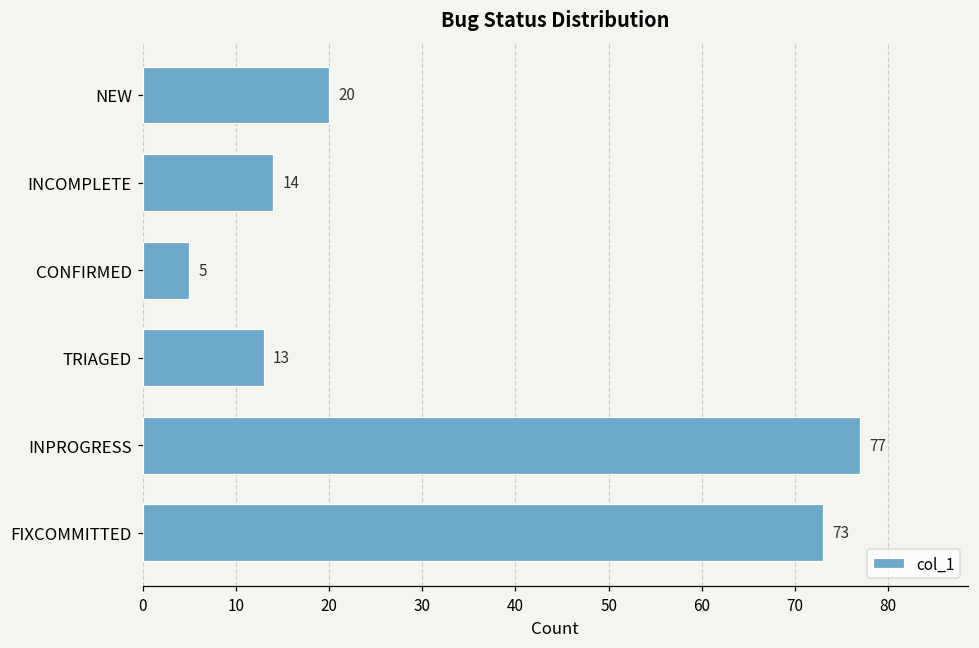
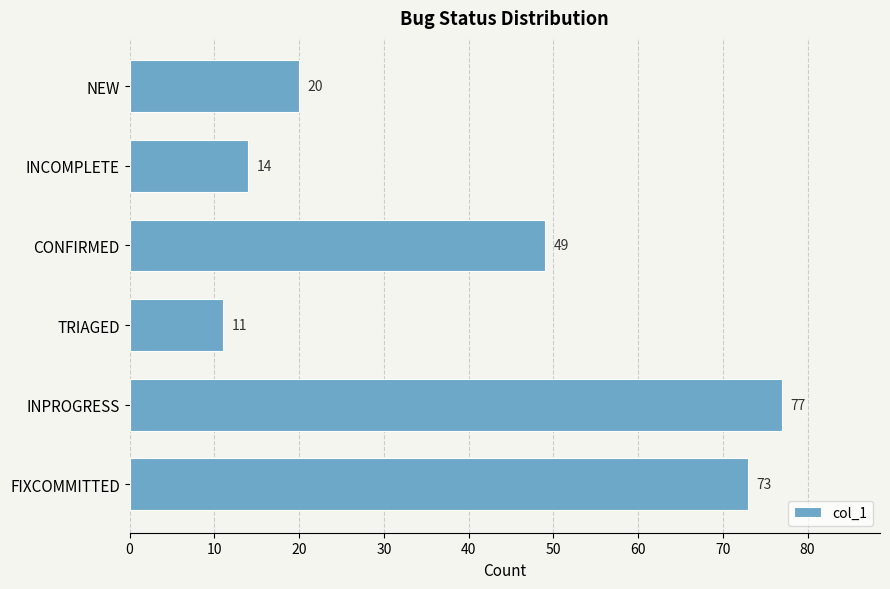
  {
    "NEW": 20,
    "INCOMPLETE": 14,
-   "CONFIRMED": 5,
-   "TRIAGED": 13,
+   "CONFIRMED": 49,
+   "TRIAGED": 11,
    "INPROGRESS": 77,
    "FIXCOMMITTED": 73
  }
